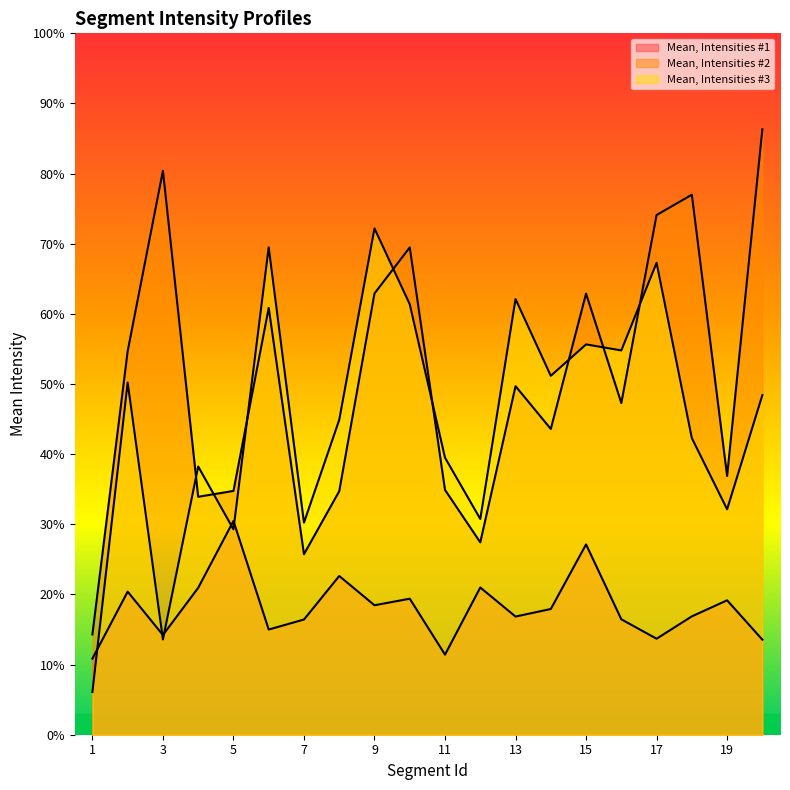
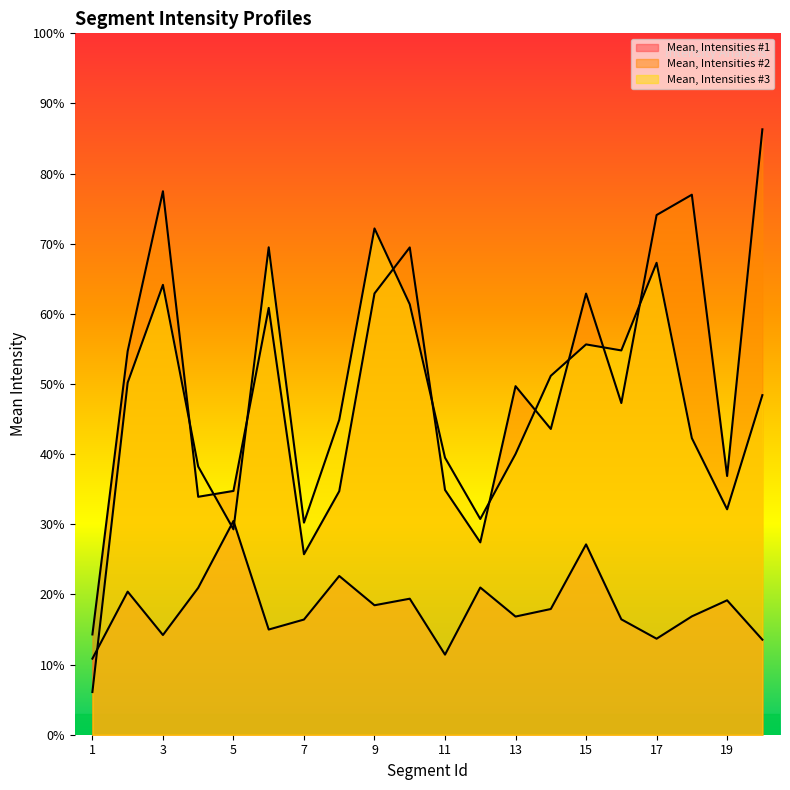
  {
    "Mean, Intensities #1": {
      "1": "11%",
      "3": "14%",
      "5": "30%",
      "7": "16%",
      "9": "18%",
      "11": "11%",
      "13": "17%",
      "15": "27%",
      "17": "14%",
      "19": "19%"
    },
    "Mean, Intensities #2": {
      "1": "14%",
-     "3": "80%",
+     "3": "77%",
      "5": "35%",
      "7": "26%",
      "9": "63%",
      "11": "35%",
      "13": "50%",
      "15": "63%",
      "17": "74%",
      "19": "37%"
    },
    "Mean, Intensities #3": {
      "1": "6%",
-     "3": "14%",
+     "3": "64%",
      "5": "29%",
      "7": "30%",
      "9": "72%",
      "11": "39%",
-     "13": "62%",
+     "13": "40%",
      "15": "56%",
      "17": "67%",
      "19": "32%"
    }
  }
